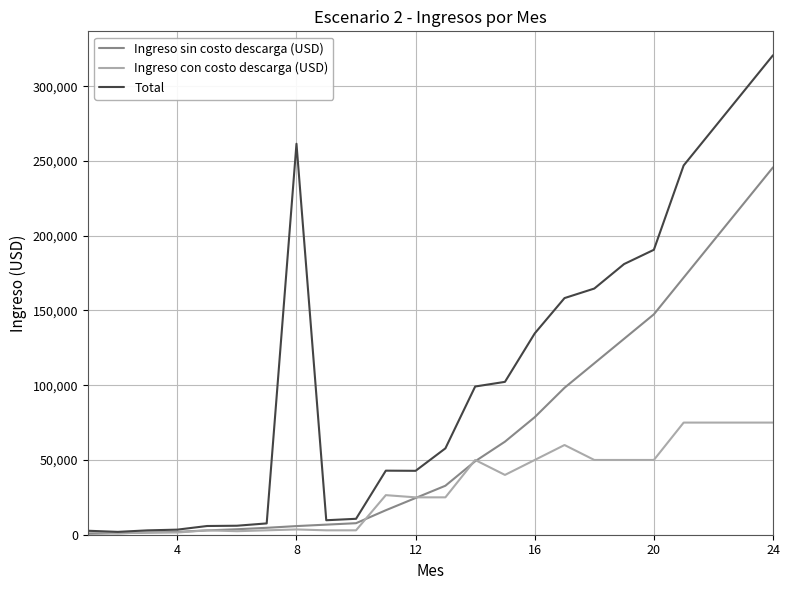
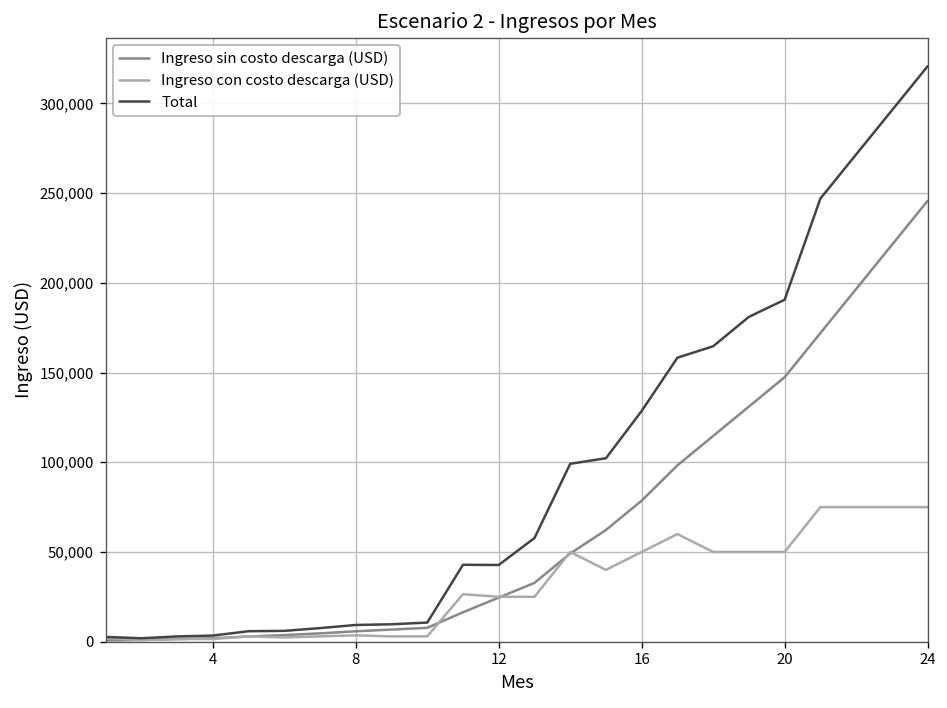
  {
    "Total": {
-     "8": "262,000",
+     "8": "9,000",
      "12": "43,000",
-     "16": "135,000",
+     "16": "129,000",
      "20": "191,000",
      "24": "321,000"
    }
  }
